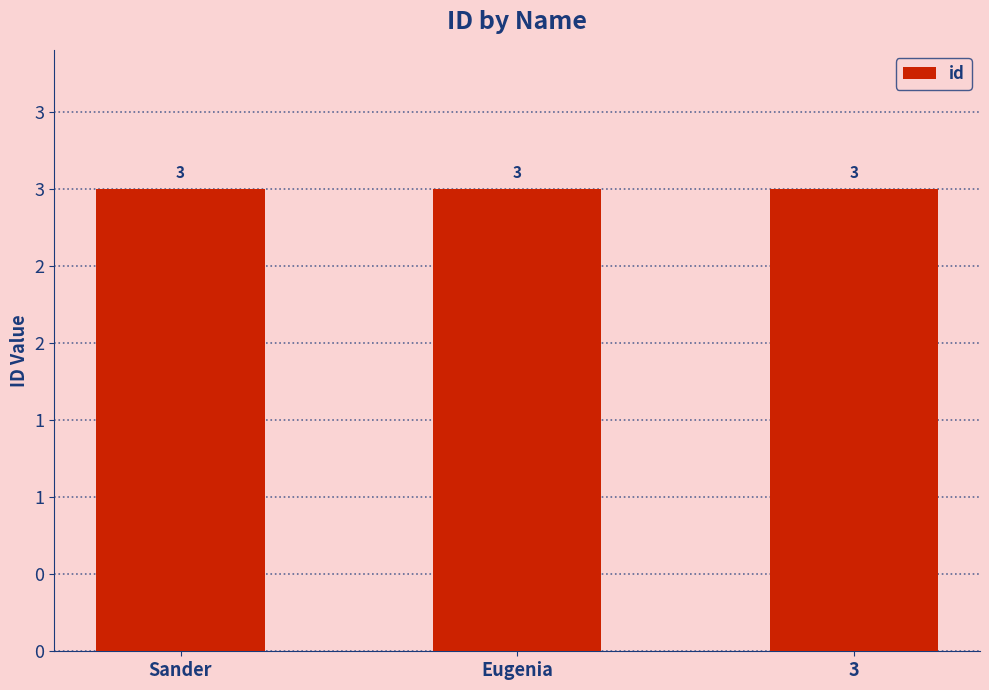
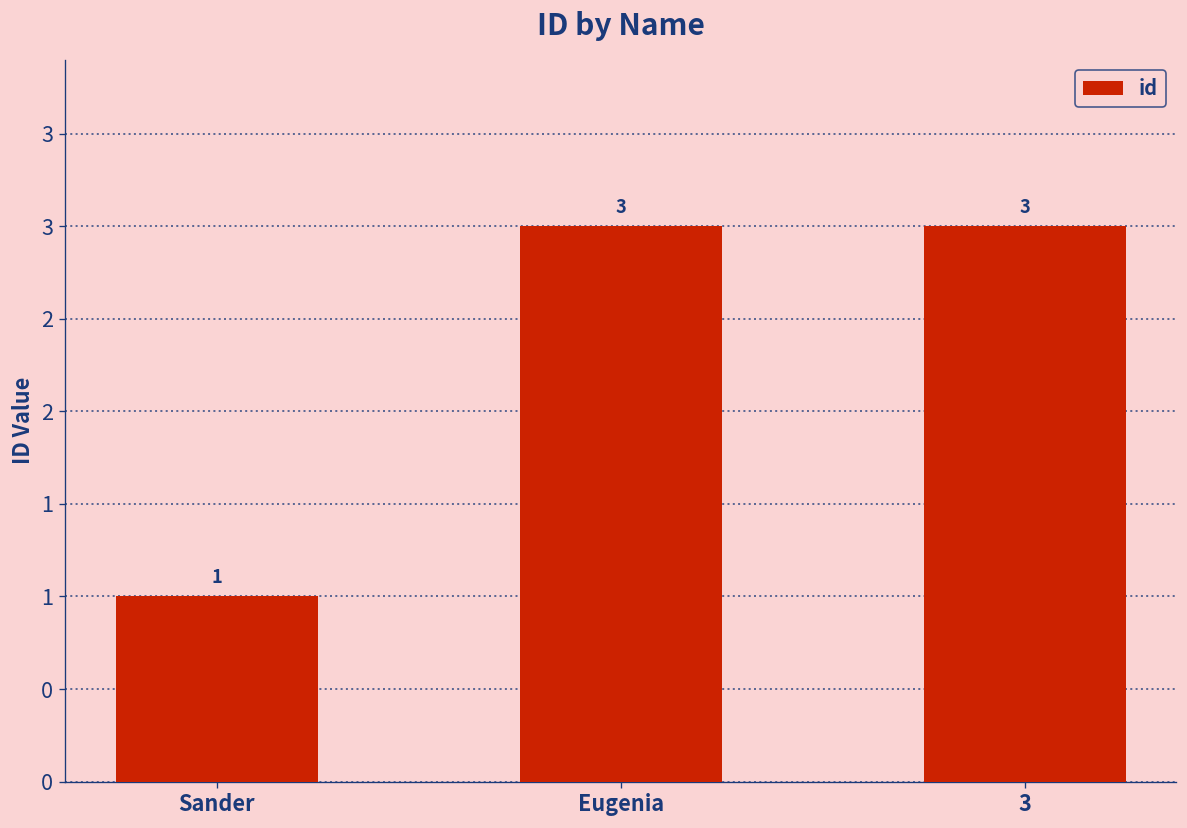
  {
-   "Sander": 3,
+   "Sander": 1,
    "Eugenia": 3,
    "3": 3
  }
